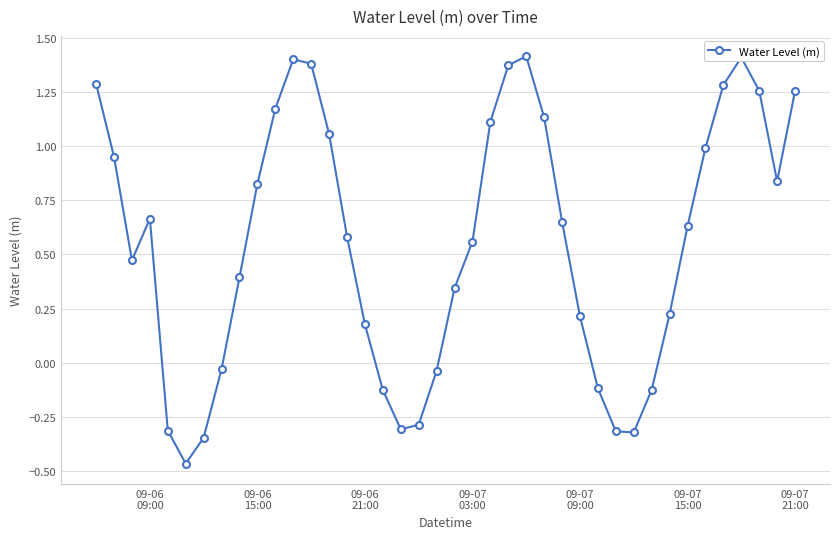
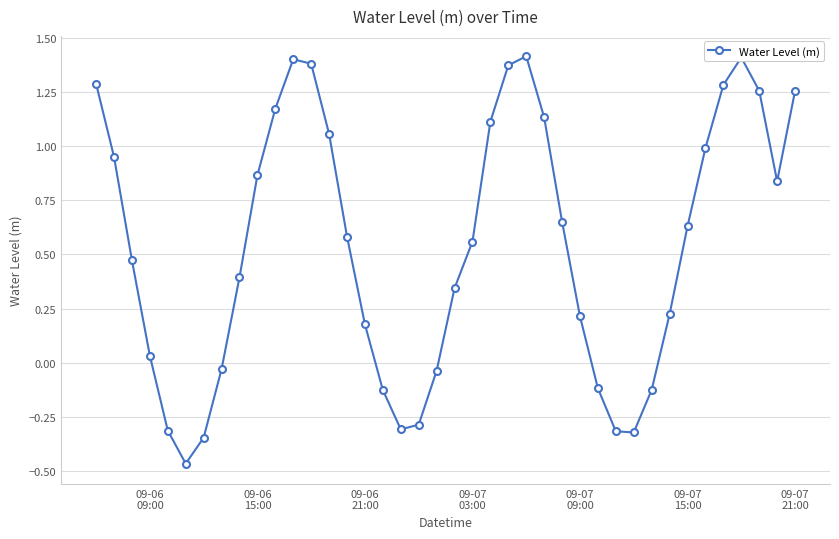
  {
-   "09-06 09:00": 0.67,
-   "09-06 15:00": 0.83,
+   "09-06 09:00": 0.03,
+   "09-06 15:00": 0.87,
    "09-06 21:00": 0.18,
    "09-07 03:00": 0.56,
    "09-07 09:00": 0.21,
    "09-07 15:00": 0.63,
    "09-07 21:00": 1.25
  }
